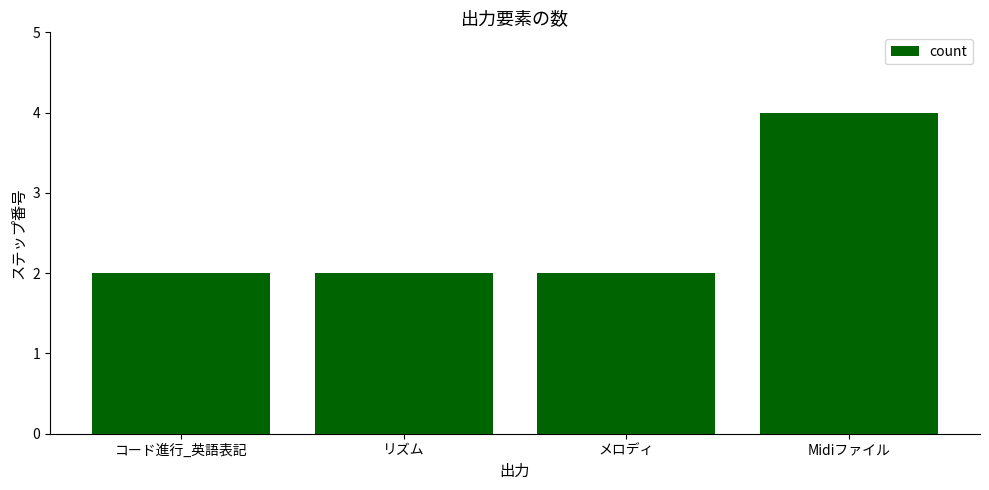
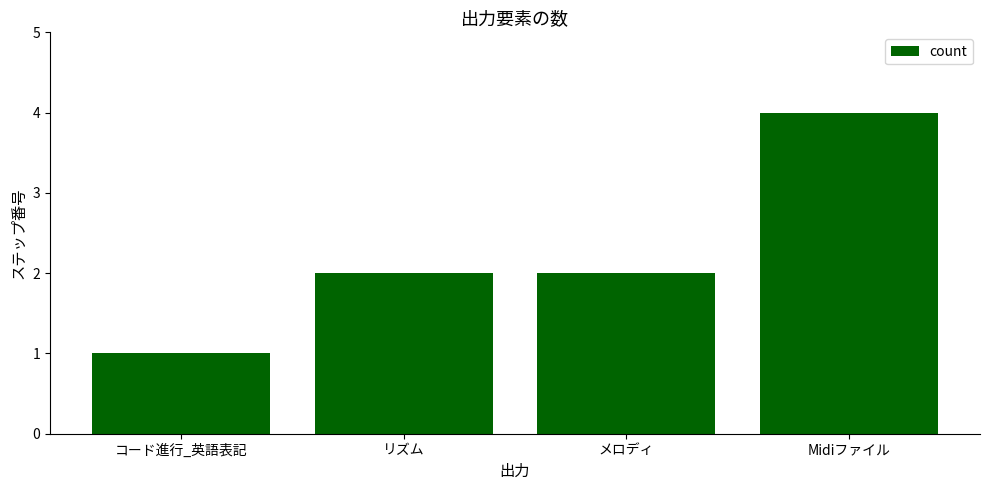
  {
-   "コード進行_英語表記": 2,
+   "コード進行_英語表記": 1,
    "リズム": 2,
    "メロディ": 2,
    "Midiファイル": 4
  }
